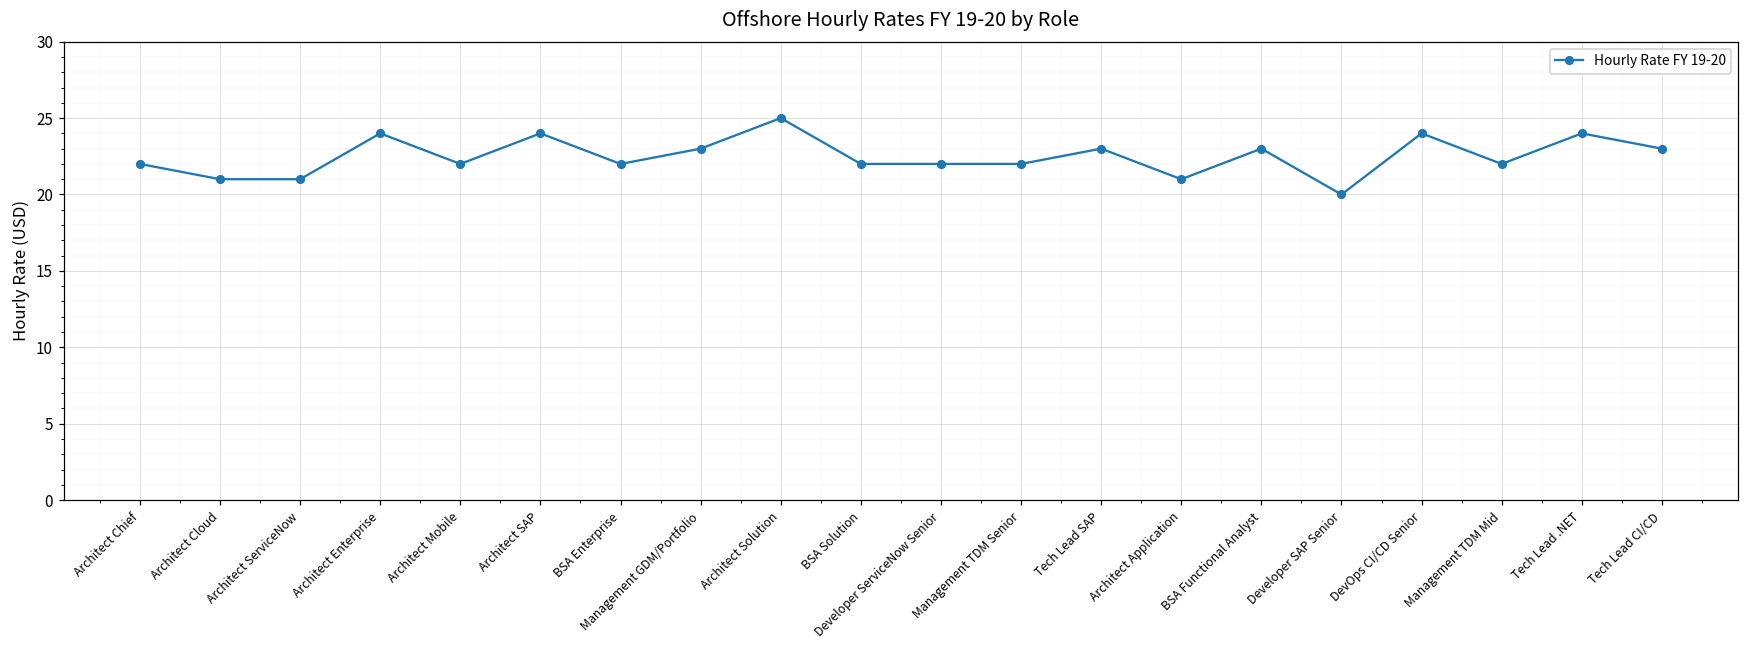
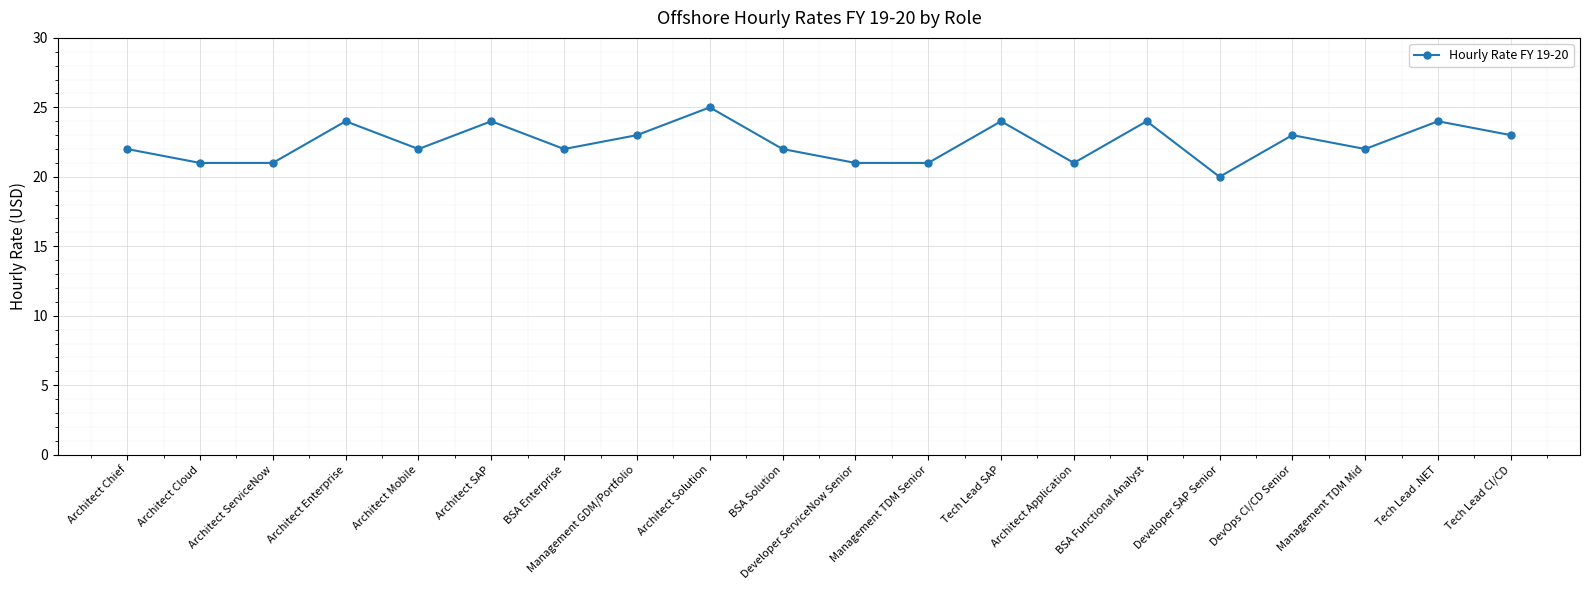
  {
    "Architect Chief": 22,
    "Architect Cloud": 21,
    "Architect ServiceNow": 21,
    "Architect Enterprise": 24,
    "Architect Mobile": 22,
    "Architect SAP": 24,
    "BSA Enterprise": 22,
    "Management GDM/Portfolio": 23,
    "Architect Solution": 25,
    "BSA Solution": 22,
-   "Developer ServiceNow Senior": 22,
-   "Management TDM Senior": 22,
-   "Tech Lead SAP": 23,
+   "Developer ServiceNow Senior": 21,
+   "Management TDM Senior": 21,
+   "Tech Lead SAP": 24,
    "Architect Application": 21,
-   "BSA Functional Analyst": 23,
+   "BSA Functional Analyst": 24,
    "Developer SAP Senior": 20,
-   "DevOps CI/CD Senior": 24,
+   "DevOps CI/CD Senior": 23,
    "Management TDM Mid": 22,
    "Tech Lead .NET": 24,
    "Tech Lead CI/CD": 23
  }
